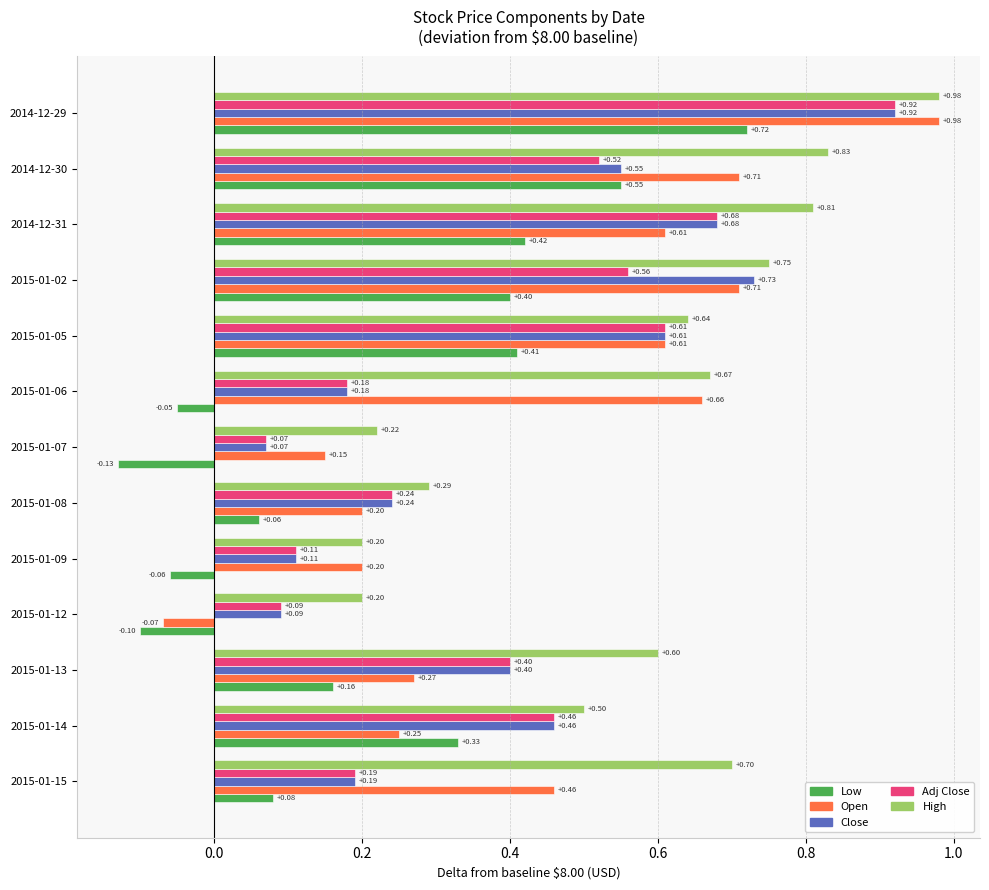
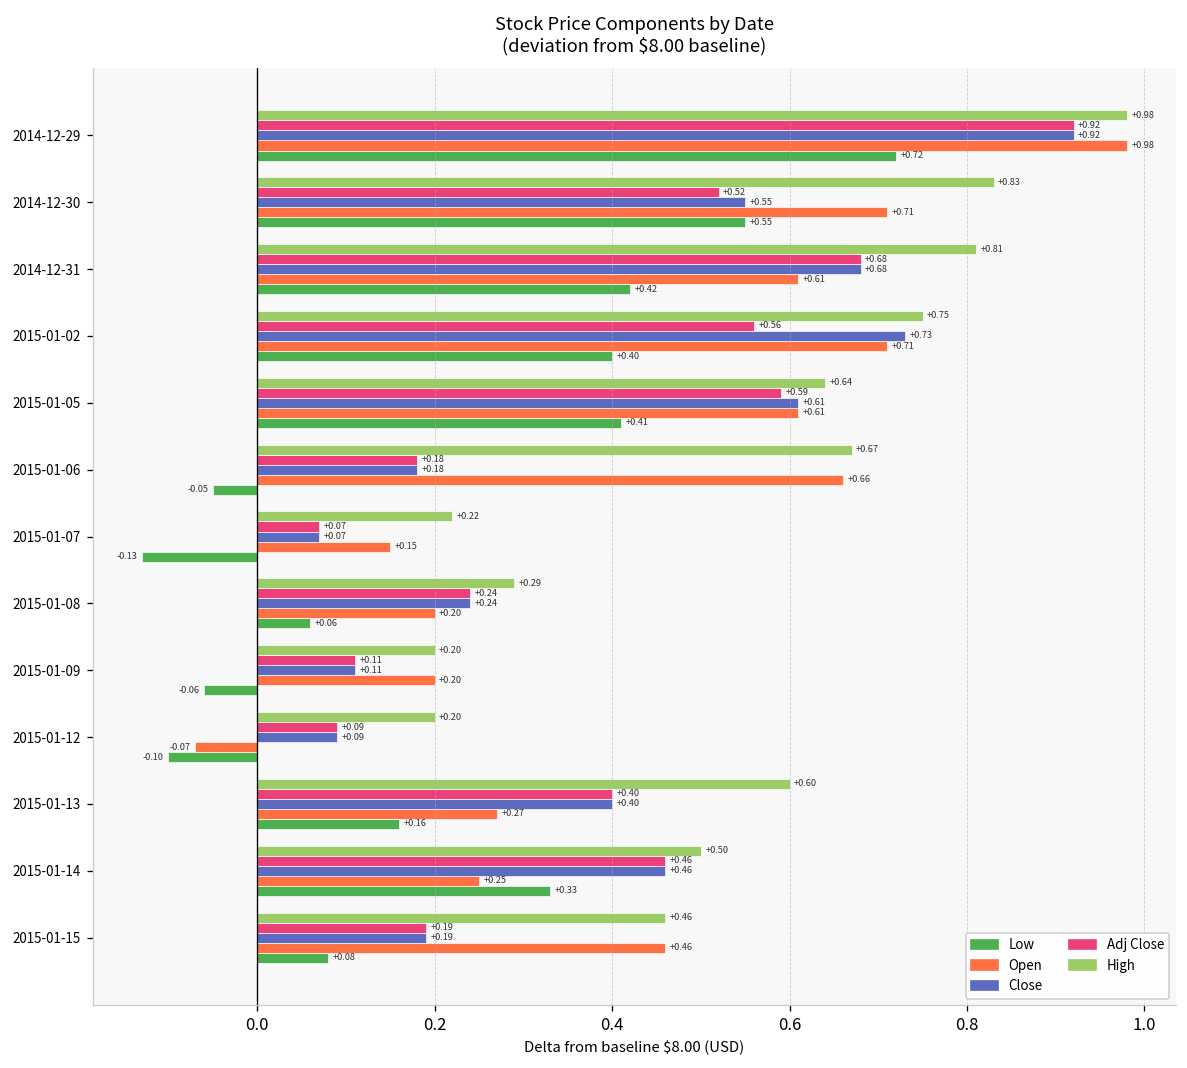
  {
    "Low": {
      "2014-12-29": "+0.72",
      "2014-12-30": "+0.55",
      "2014-12-31": "+0.42",
      "2015-01-02": "+0.40",
      "2015-01-05": "+0.41",
      "2015-01-06": "-0.05",
      "2015-01-07": "-0.13",
      "2015-01-08": "+0.06",
      "2015-01-09": "-0.06",
      "2015-01-12": "-0.10",
      "2015-01-13": "+0.16",
      "2015-01-14": "+0.33",
      "2015-01-15": "+0.08"
    },
    "Open": {
      "2014-12-29": "+0.98",
      "2014-12-30": "+0.71",
      "2014-12-31": "+0.61",
      "2015-01-02": "+0.71",
      "2015-01-05": "+0.61",
      "2015-01-06": "+0.66",
      "2015-01-07": "+0.15",
      "2015-01-08": "+0.20",
      "2015-01-09": "+0.20",
      "2015-01-12": "-0.07",
      "2015-01-13": "+0.27",
      "2015-01-14": "+0.25",
      "2015-01-15": "+0.46"
    },
    "Close": {
      "2014-12-29": "+0.92",
      "2014-12-30": "+0.55",
      "2014-12-31": "+0.68",
      "2015-01-02": "+0.73",
      "2015-01-05": "+0.61",
      "2015-01-06": "+0.18",
      "2015-01-07": "+0.07",
      "2015-01-08": "+0.24",
      "2015-01-09": "+0.11",
      "2015-01-12": "+0.09",
      "2015-01-13": "+0.40",
      "2015-01-14": "+0.46",
      "2015-01-15": "+0.19"
    },
    "Adj Close": {
      "2014-12-29": "+0.92",
      "2014-12-30": "+0.52",
      "2014-12-31": "+0.68",
      "2015-01-02": "+0.56",
-     "2015-01-05": "+0.61",
+     "2015-01-05": "+0.59",
      "2015-01-06": "+0.18",
      "2015-01-07": "+0.07",
      "2015-01-08": "+0.24",
      "2015-01-09": "+0.11",
      "2015-01-12": "+0.09",
      "2015-01-13": "+0.40",
      "2015-01-14": "+0.46",
      "2015-01-15": "+0.19"
    },
    "High": {
      "2014-12-29": "+0.98",
      "2014-12-30": "+0.83",
      "2014-12-31": "+0.81",
      "2015-01-02": "+0.75",
      "2015-01-05": "+0.64",
      "2015-01-06": "+0.67",
      "2015-01-07": "+0.22",
      "2015-01-08": "+0.29",
      "2015-01-09": "+0.20",
      "2015-01-12": "+0.20",
      "2015-01-13": "+0.60",
      "2015-01-14": "+0.50",
-     "2015-01-15": "+0.70"
+     "2015-01-15": "+0.46"
    }
  }
